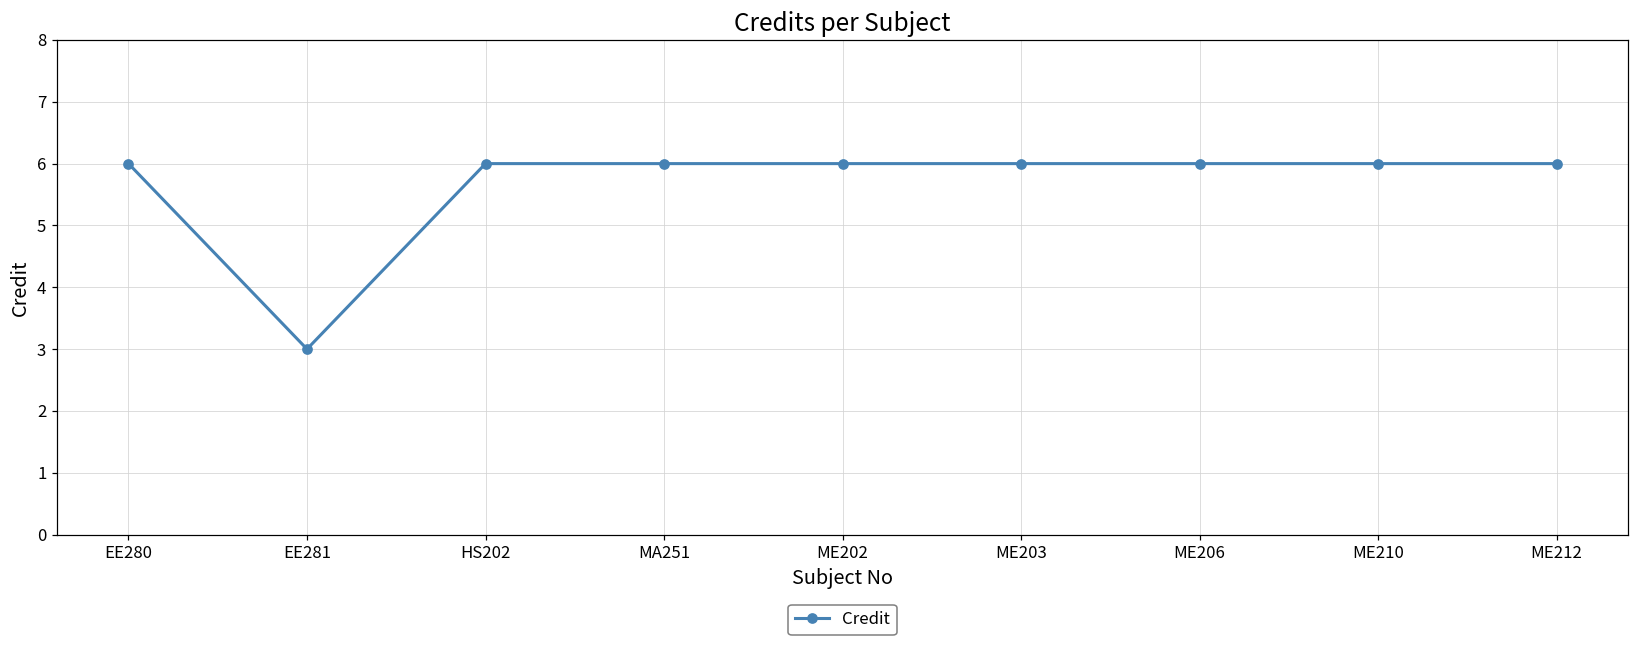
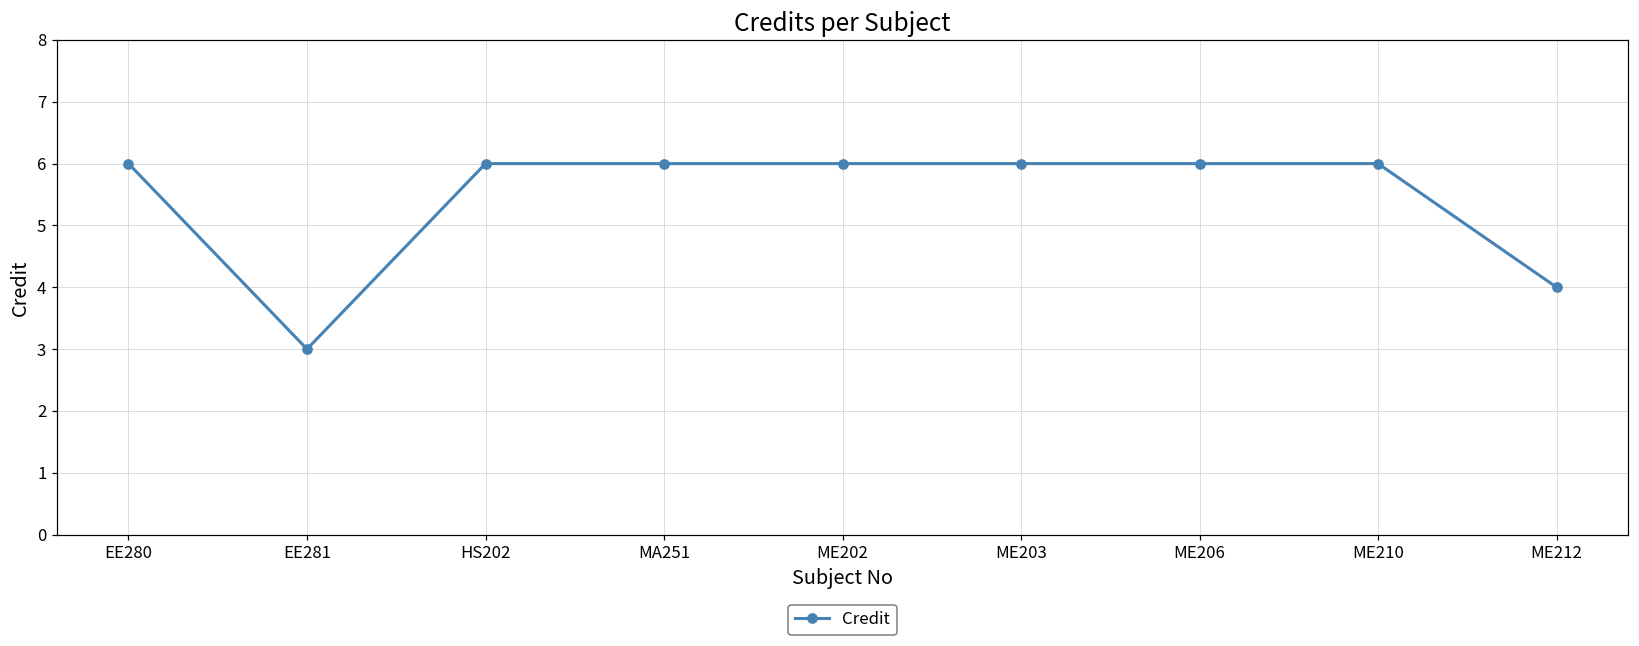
  {
    "EE280": 6,
    "EE281": 3,
    "HS202": 6,
    "MA251": 6,
    "ME202": 6,
    "ME203": 6,
    "ME206": 6,
    "ME210": 6,
-   "ME212": 6
+   "ME212": 4
  }
